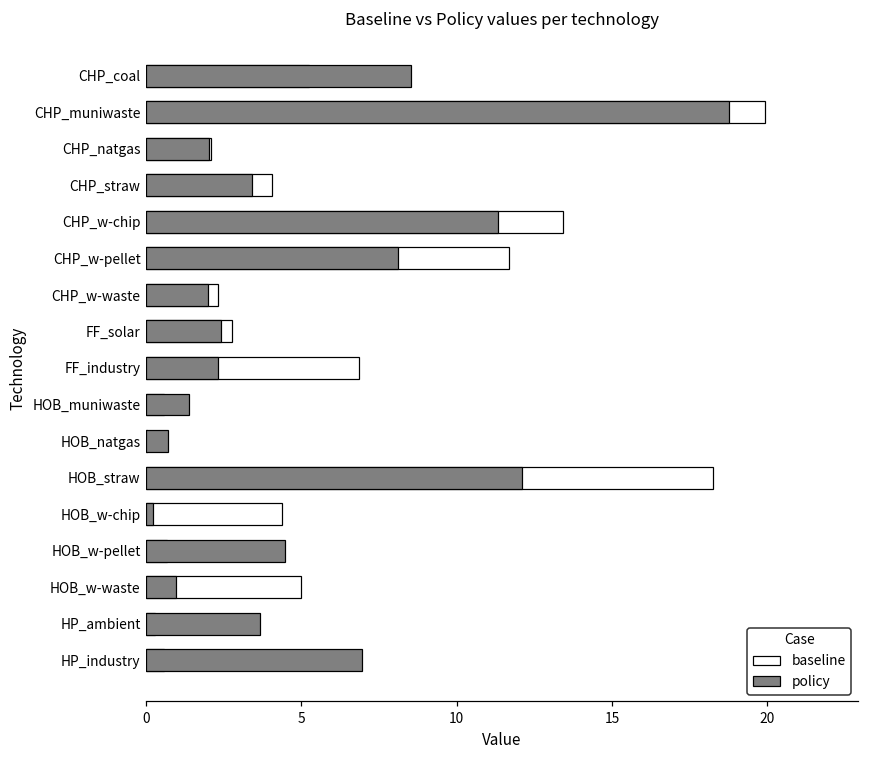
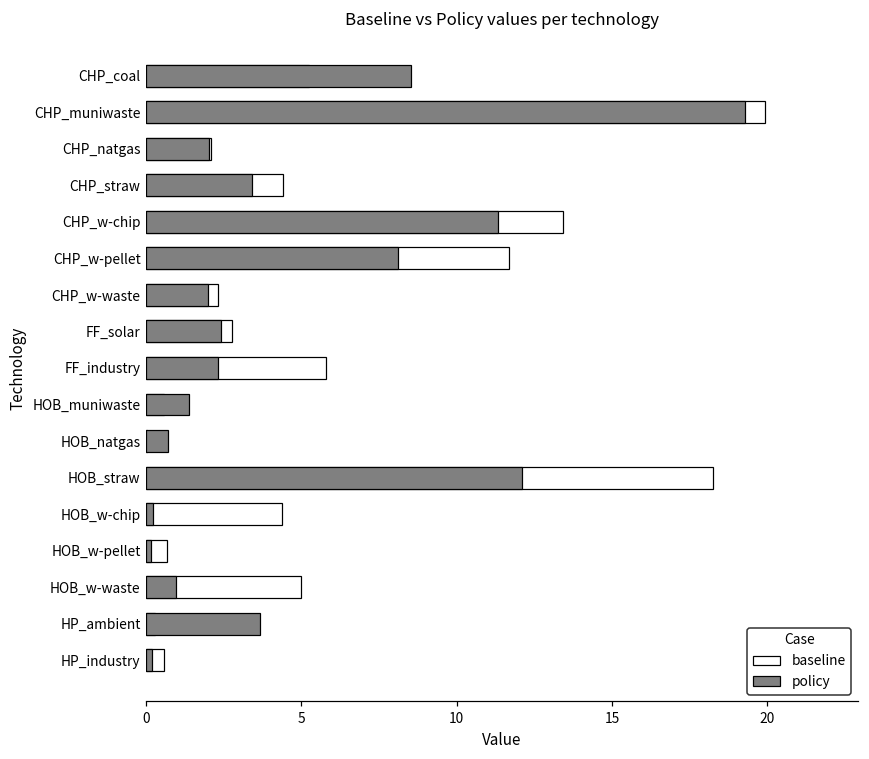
  {
    "baseline": {
      "CHP_muniwaste": 19.9,
      "CHP_natgas": 2.1,
-     "CHP_straw": 4.1,
+     "CHP_straw": 4.4,
      "CHP_w-chip": 13.4,
      "CHP_w-pellet": 11.7,
      "CHP_w-waste": 2.3,
      "FF_solar": 2.8,
-     "FF_industry": 6.8,
+     "FF_industry": 5.8,
      "HOB_straw": 18.3,
      "HOB_w-chip": 4.4,
      "HOB_w-waste": 5.0
    },
    "policy": {
      "CHP_coal": 8.5,
-     "CHP_muniwaste": 18.8,
+     "CHP_muniwaste": 19.3,
      "CHP_natgas": 2.0,
      "HOB_muniwaste": 1.4,
      "HOB_natgas": 0.7,
-     "HOB_w-pellet": 4.5,
+     "HOB_w-pellet": 0.2,
      "HP_ambient": 3.7,
-     "HP_industry": 6.9
+     "HP_industry": 0.2
    }
  }
